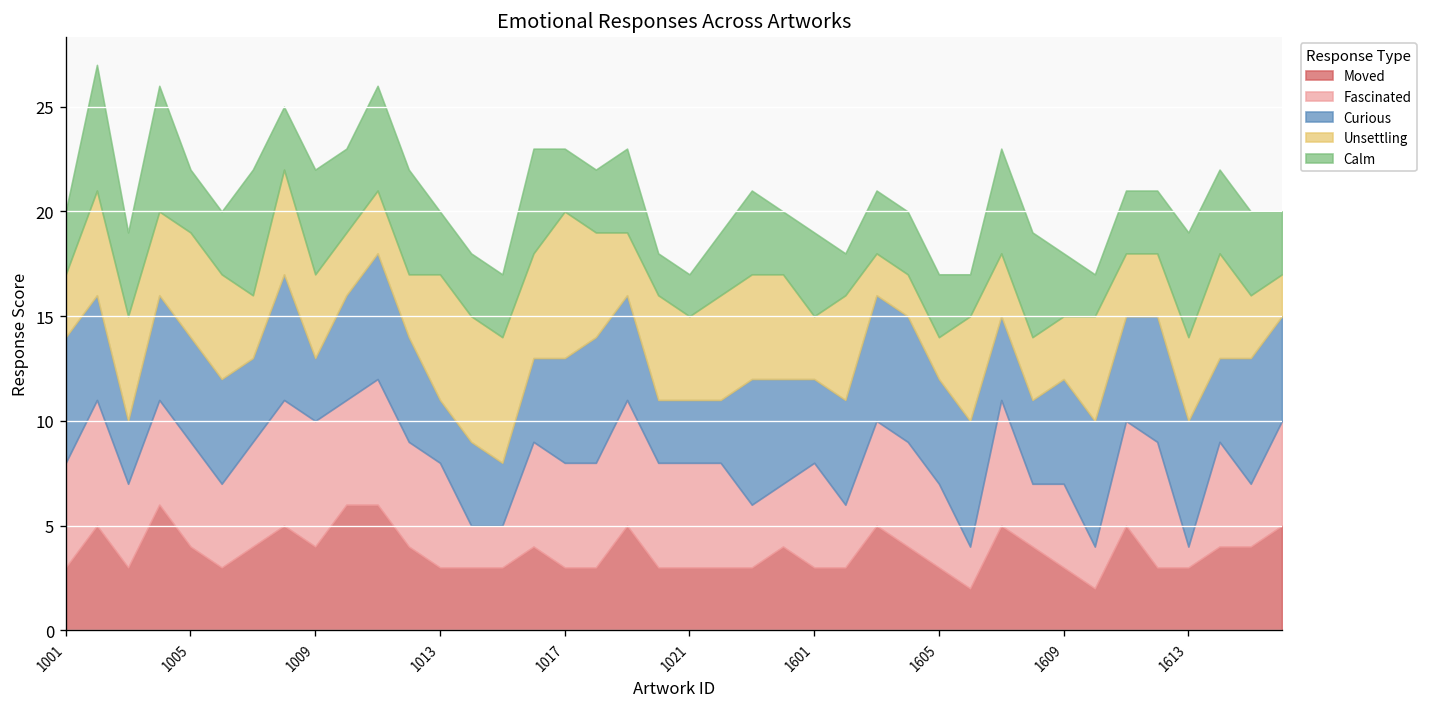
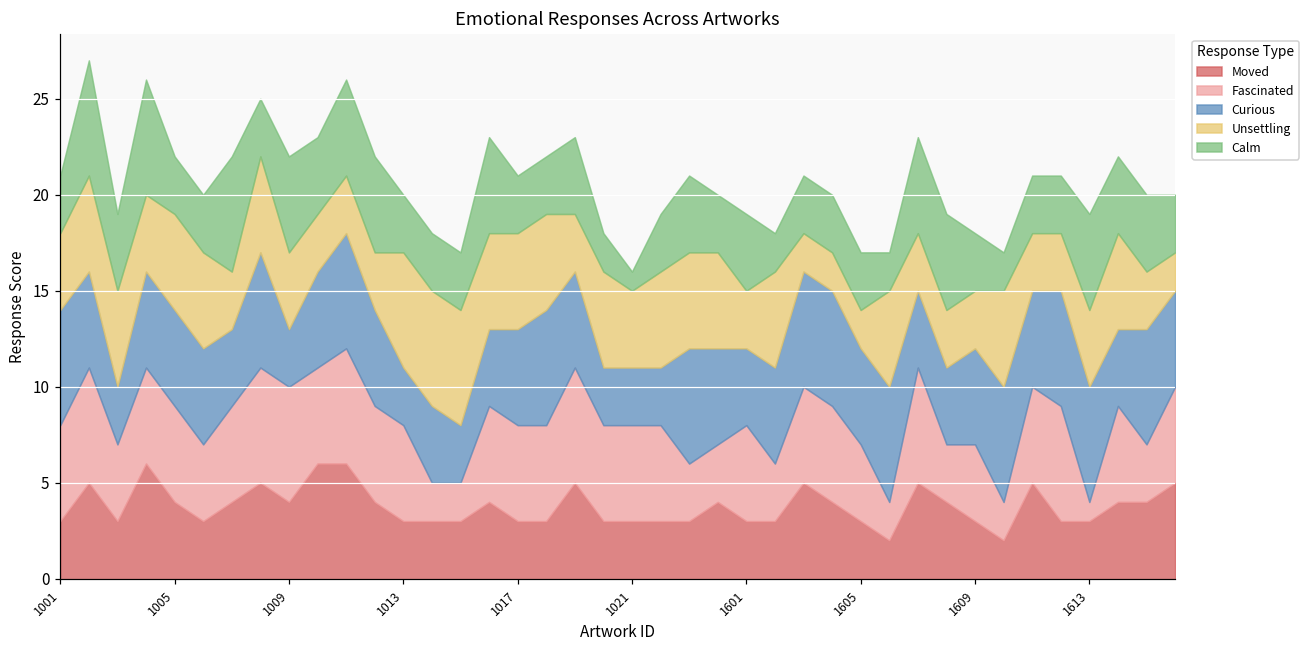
  {
    "Moved": {
      "1001": 3,
      "1005": 4,
      "1009": 4,
      "1013": 3,
      "1017": 3,
      "1021": 3,
      "1601": 3,
      "1605": 3,
      "1609": 3,
      "1613": 3
    },
    "Fascinated": {
      "1001": 5,
      "1005": 5,
      "1009": 6,
      "1013": 5,
      "1017": 5,
      "1021": 5,
      "1601": 5,
      "1605": 4,
      "1609": 4,
      "1613": 1
    },
    "Curious": {
      "1001": 6,
      "1005": 5,
      "1009": 3,
      "1013": 3,
      "1017": 5,
      "1021": 3,
      "1601": 4,
      "1605": 5,
      "1609": 5,
      "1613": 6
    },
    "Unsettling": {
-     "1001": 3,
+     "1001": 4,
      "1005": 5,
      "1009": 4,
      "1013": 6,
-     "1017": 7,
+     "1017": 5,
      "1021": 4,
      "1601": 3,
      "1605": 2,
      "1609": 3,
      "1613": 4
    },
    "Calm": {
      "1001": 3,
      "1005": 3,
      "1009": 5,
      "1013": 3,
      "1017": 3,
-     "1021": 2,
+     "1021": 1,
      "1601": 4,
      "1605": 3,
      "1609": 3,
      "1613": 5
    }
  }
